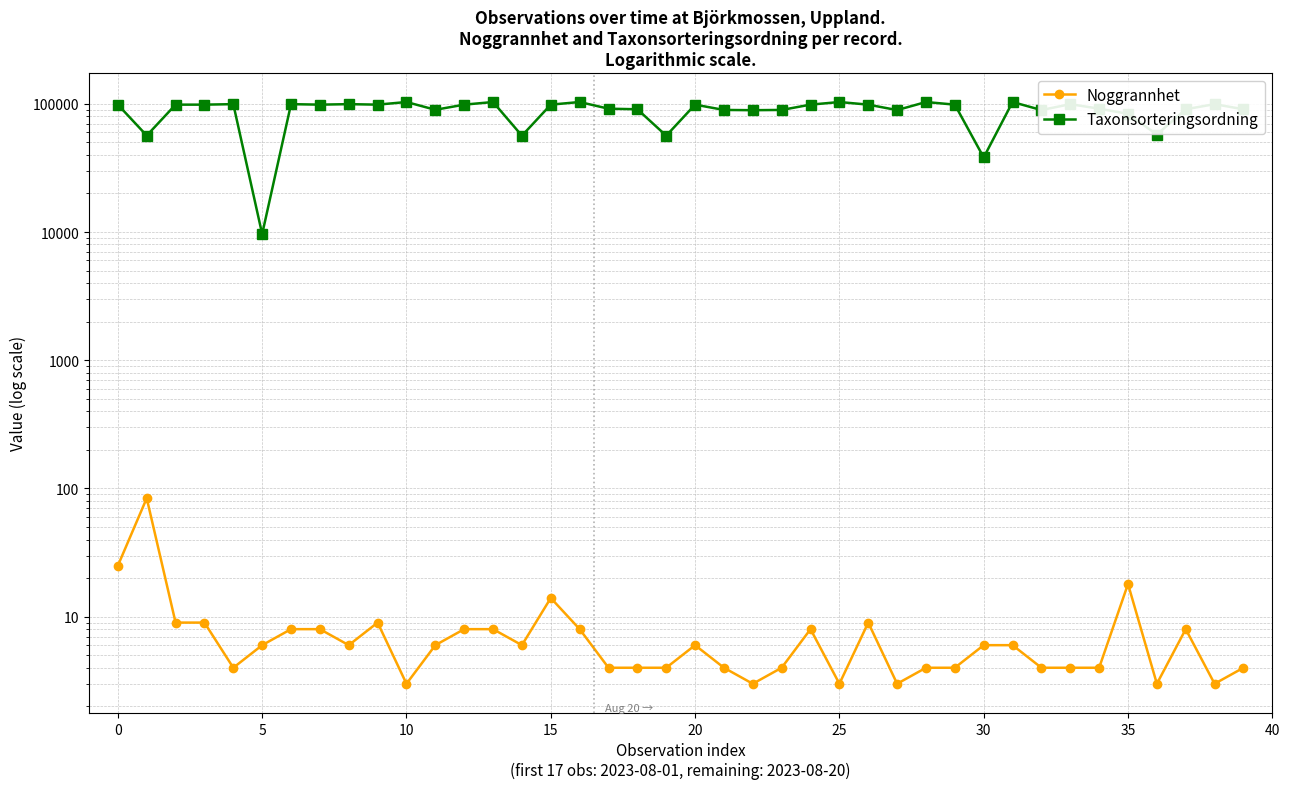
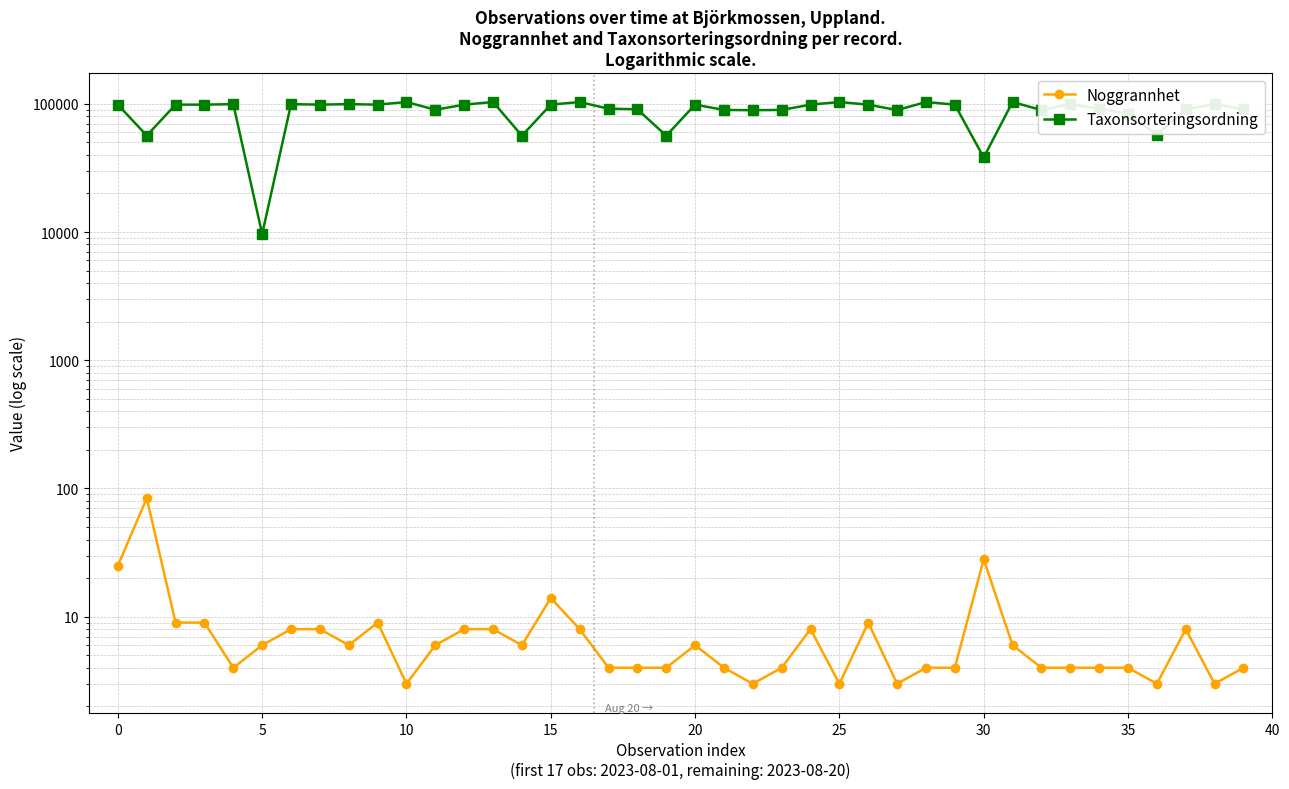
  {
    "Noggrannhet": {
      "0": 25,
      "5": 6,
      "10": 3,
      "15": 14,
      "20": 6,
      "25": 3,
-     "30": 6,
-     "35": 18
+     "30": 28,
+     "35": 4
    },
    "Taxonsorteringsordning": {
      "0": 100000,
      "5": 10000,
      "10": 100000,
      "15": 100000,
      "20": 100000,
      "25": 100000,
      "30": 38000
    }
  }
